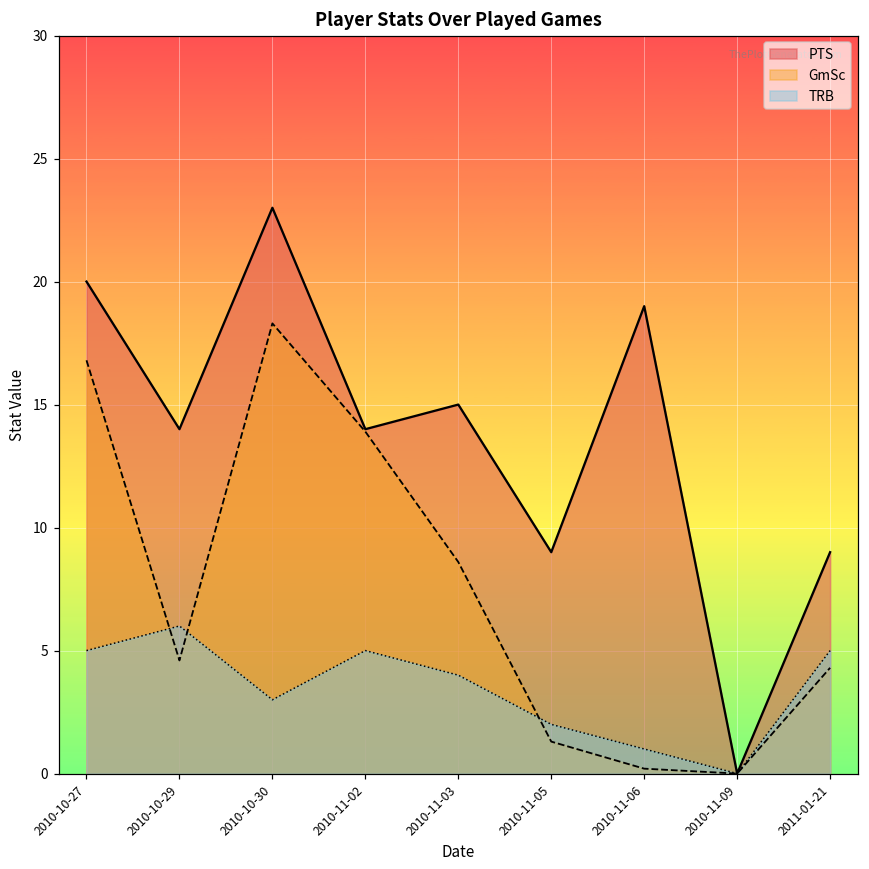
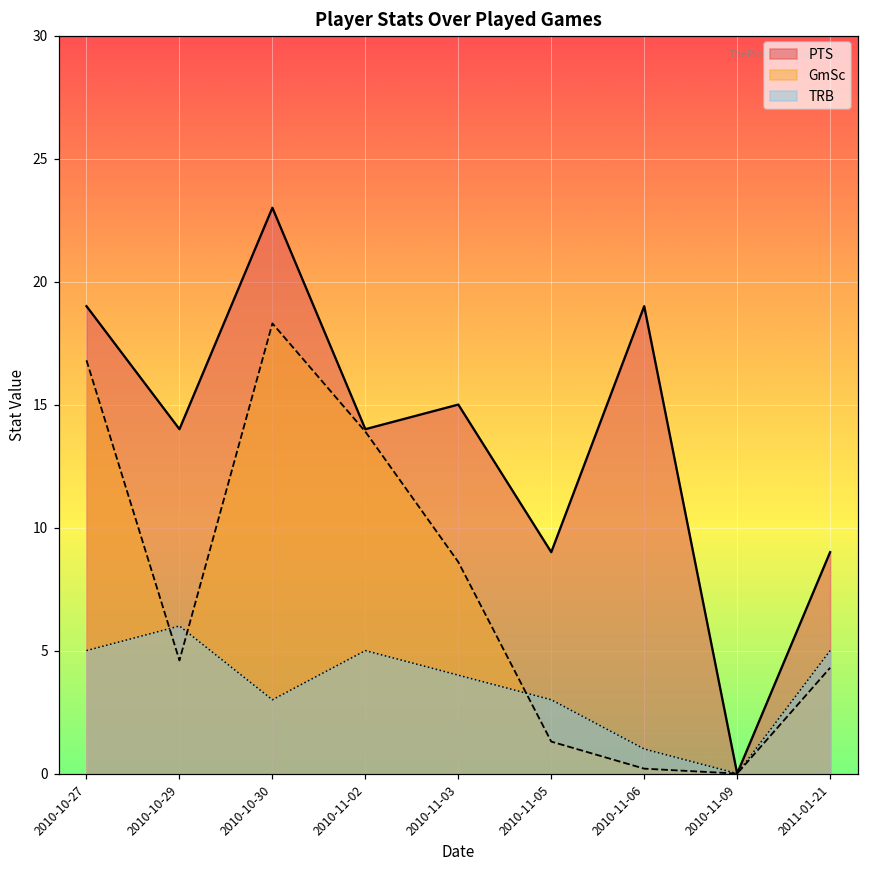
  {
    "PTS": {
-     "2010-10-27": 20,
+     "2010-10-27": 19,
      "2010-10-29": 14,
      "2010-10-30": 23,
      "2010-11-03": 15,
      "2010-11-05": 9,
      "2010-11-06": 19,
      "2011-01-21": 9
    },
    "GmSc": {
      "2010-10-27": 16.8,
      "2010-10-29": 4.6,
      "2010-10-30": 18.3,
      "2010-11-03": 8.6,
      "2010-11-05": 1.3,
      "2010-11-06": 0.2,
      "2011-01-21": 4.3
    },
    "TRB": {
      "2010-10-27": 5,
      "2010-10-29": 6,
      "2010-10-30": 3,
      "2010-11-02": 5,
      "2010-11-03": 4,
-     "2010-11-05": 2,
+     "2010-11-05": 3,
      "2010-11-06": 1,
      "2011-01-21": 5
    }
  }
